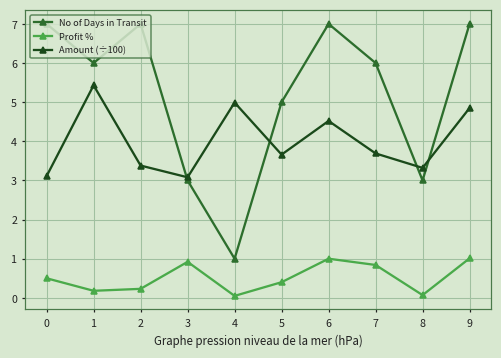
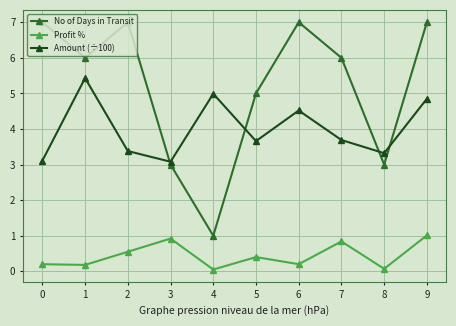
  {
    "Profit %": {
-     "0": 0.5,
+     "0": 0.2,
      "1": 0.2,
-     "2": 0.2,
+     "2": 0.6,
      "3": 0.9,
      "4": 0.1,
      "5": 0.4,
-     "6": 1.0,
+     "6": 0.2,
      "7": 0.8,
      "8": 0.1,
      "9": 1.0
    }
  }
